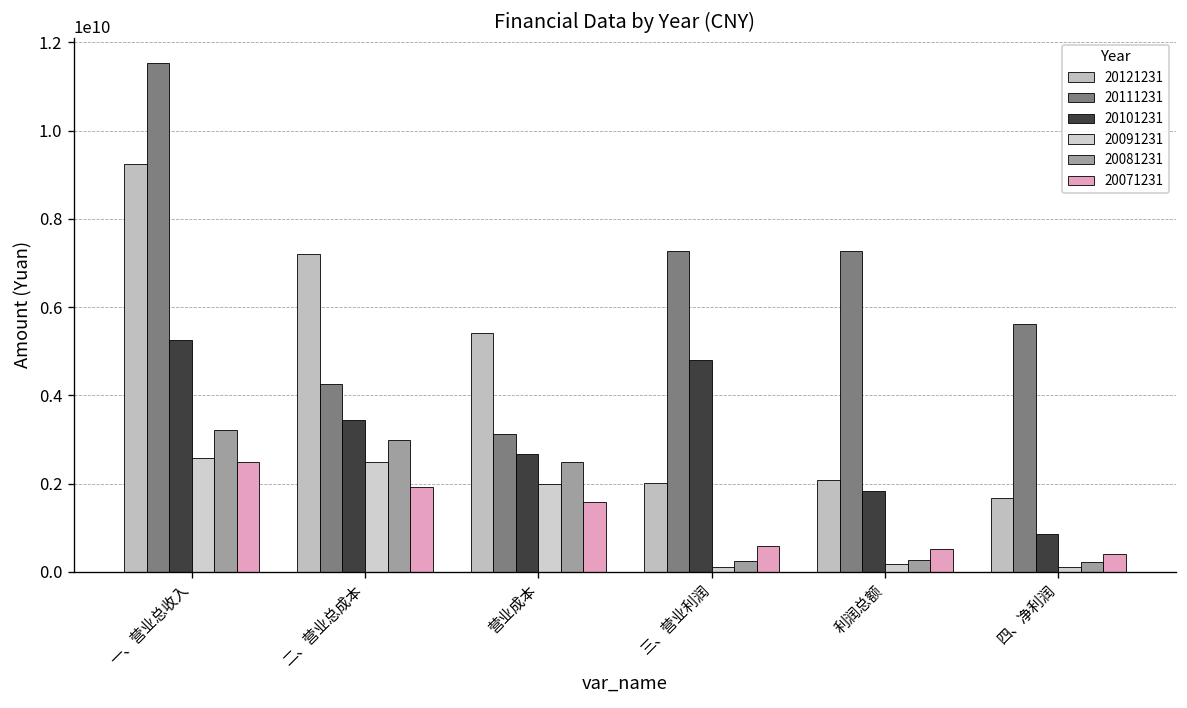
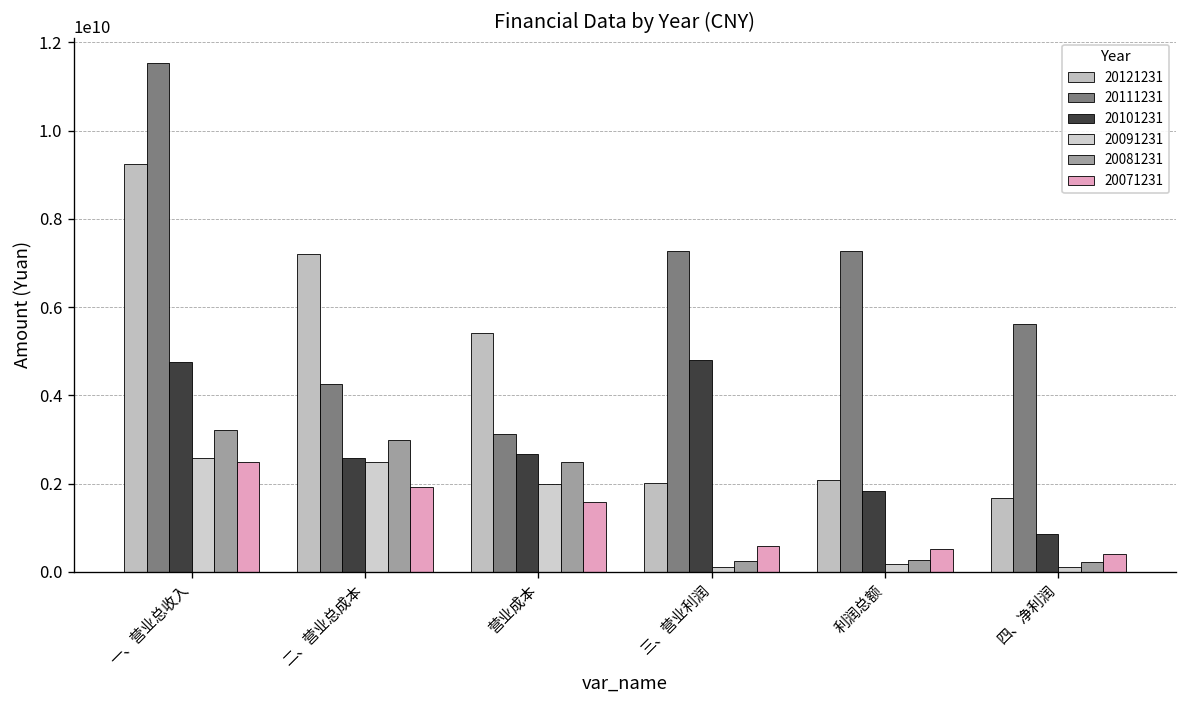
  {
    "20101231": {
-     "一、营业总收入": 5300000000,
-     "二、营业总成本": 3400000000,
+     "一、营业总收入": 4800000000,
+     "二、营业总成本": 2600000000,
      "营业成本": 2700000000,
      "三、营业利润": 4800000000,
      "利润总额": 1800000000,
      "四、净利润": 900000000
    }
  }
